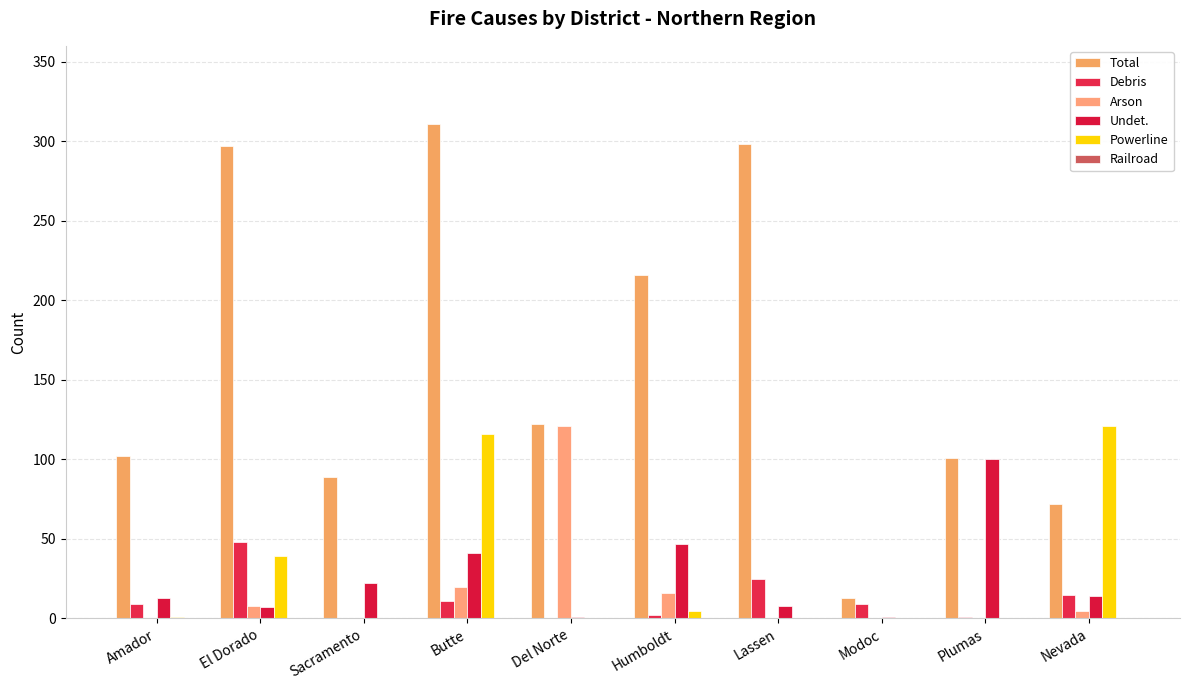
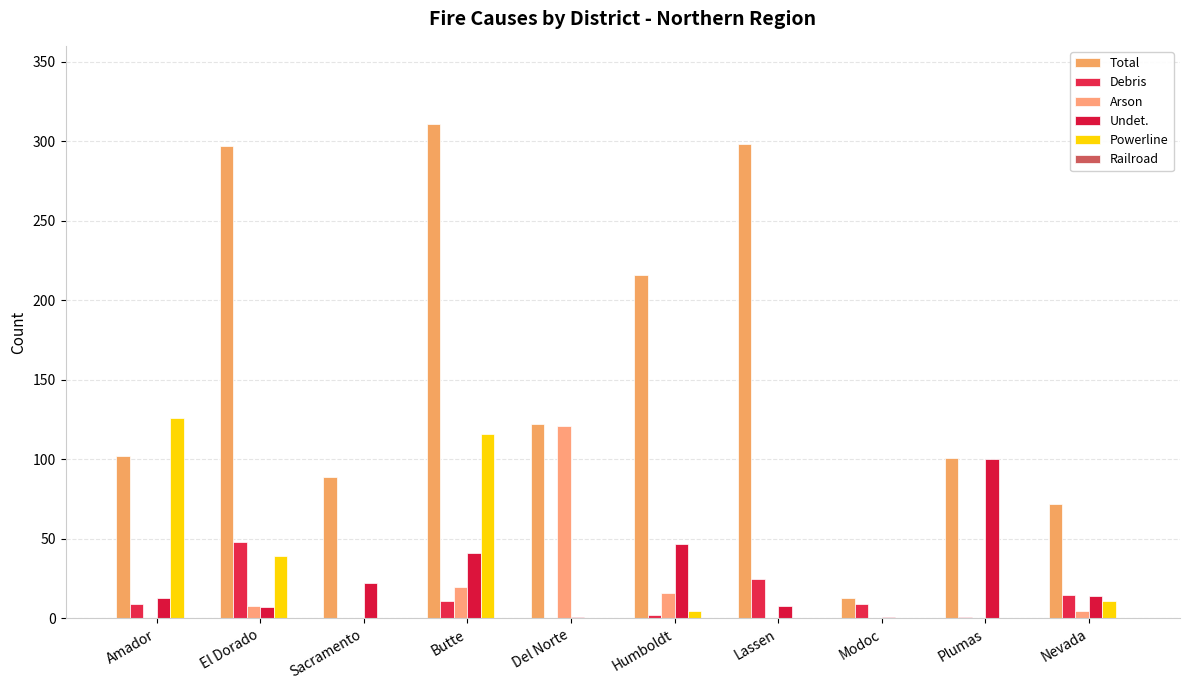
  {
    "Powerline": {
-     "Amador": 1,
+     "Amador": 126,
      "El Dorado": 39,
      "Sacramento": 0,
      "Butte": 116,
      "Del Norte": 0,
      "Humboldt": 5,
      "Lassen": 0,
      "Modoc": 0,
      "Plumas": 0,
-     "Nevada": 121
+     "Nevada": 11
    },
    "Railroad": {
      "Amador": 0,
      "El Dorado": 0,
      "Sacramento": 0,
      "Butte": 0,
      "Del Norte": 0,
      "Humboldt": 0,
      "Lassen": 0,
      "Modoc": 0,
      "Plumas": 0,
      "Nevada": 0
    }
  }
